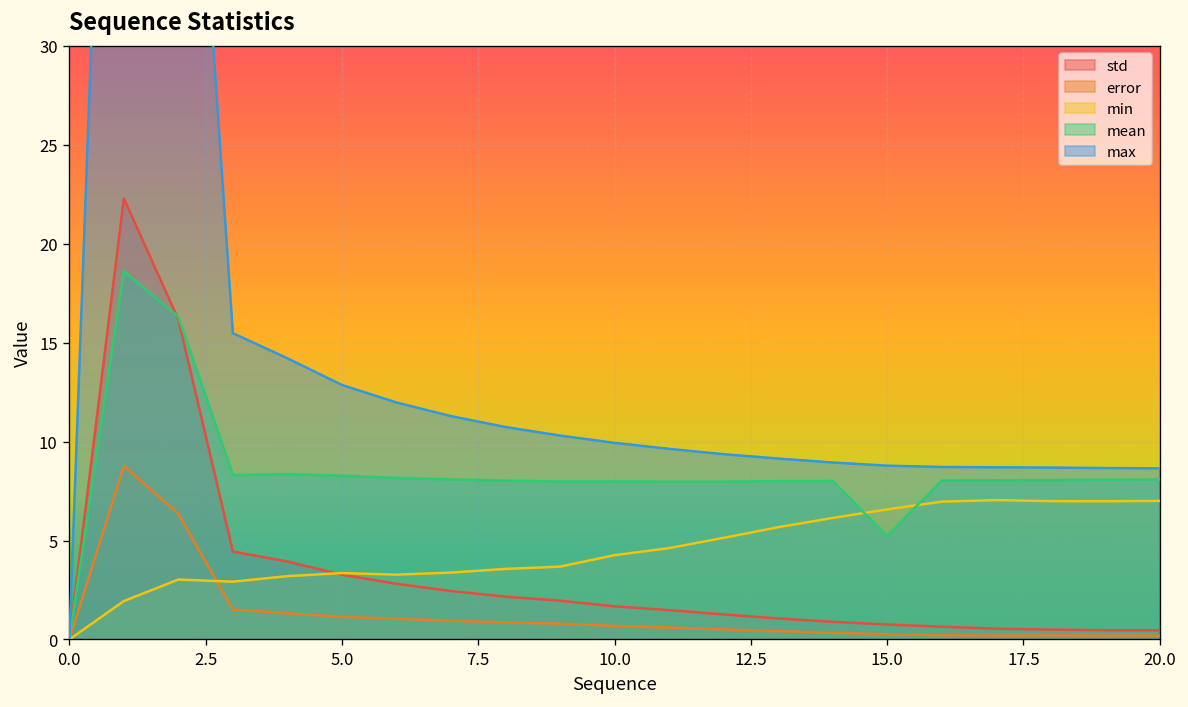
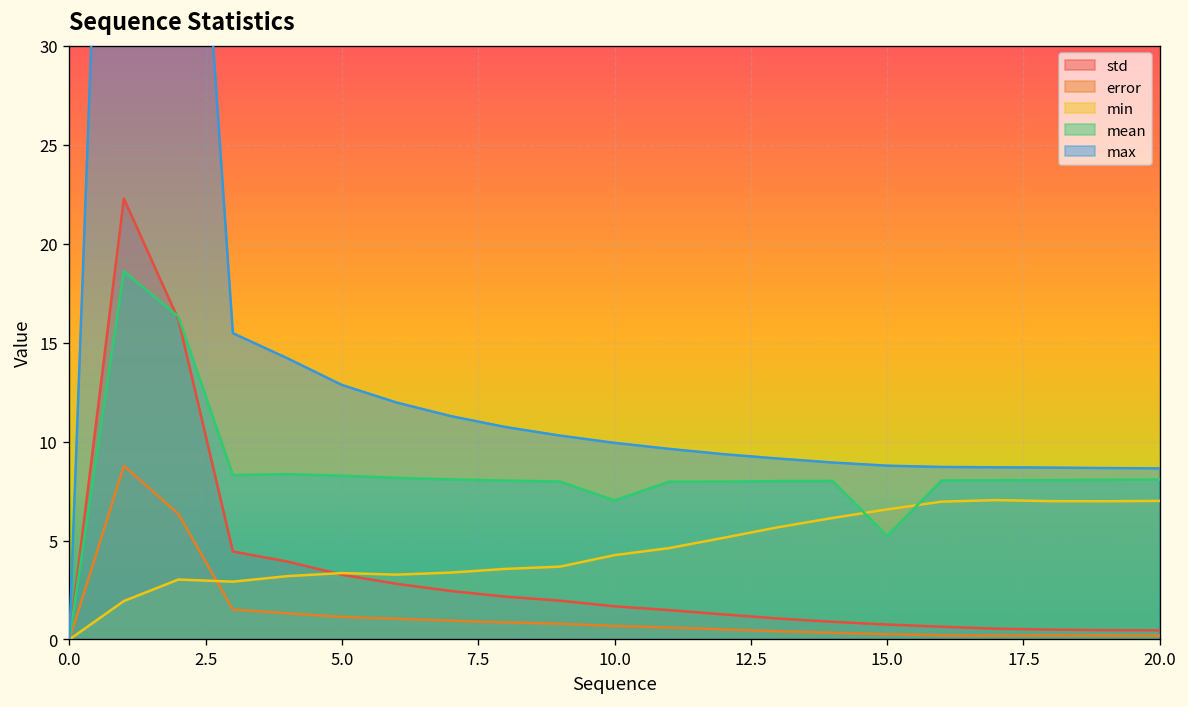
  {
    "mean": {
      "5.0": 8.3,
-     "10.0": 8.0,
+     "10.0": 7.0,
      "15.0": 5.2,
      "20.0": 8.1
    },
    "max": {
      "5.0": 12.9,
      "10.0": 9.9,
      "15.0": 8.8,
      "20.0": 8.6
    }
  }
